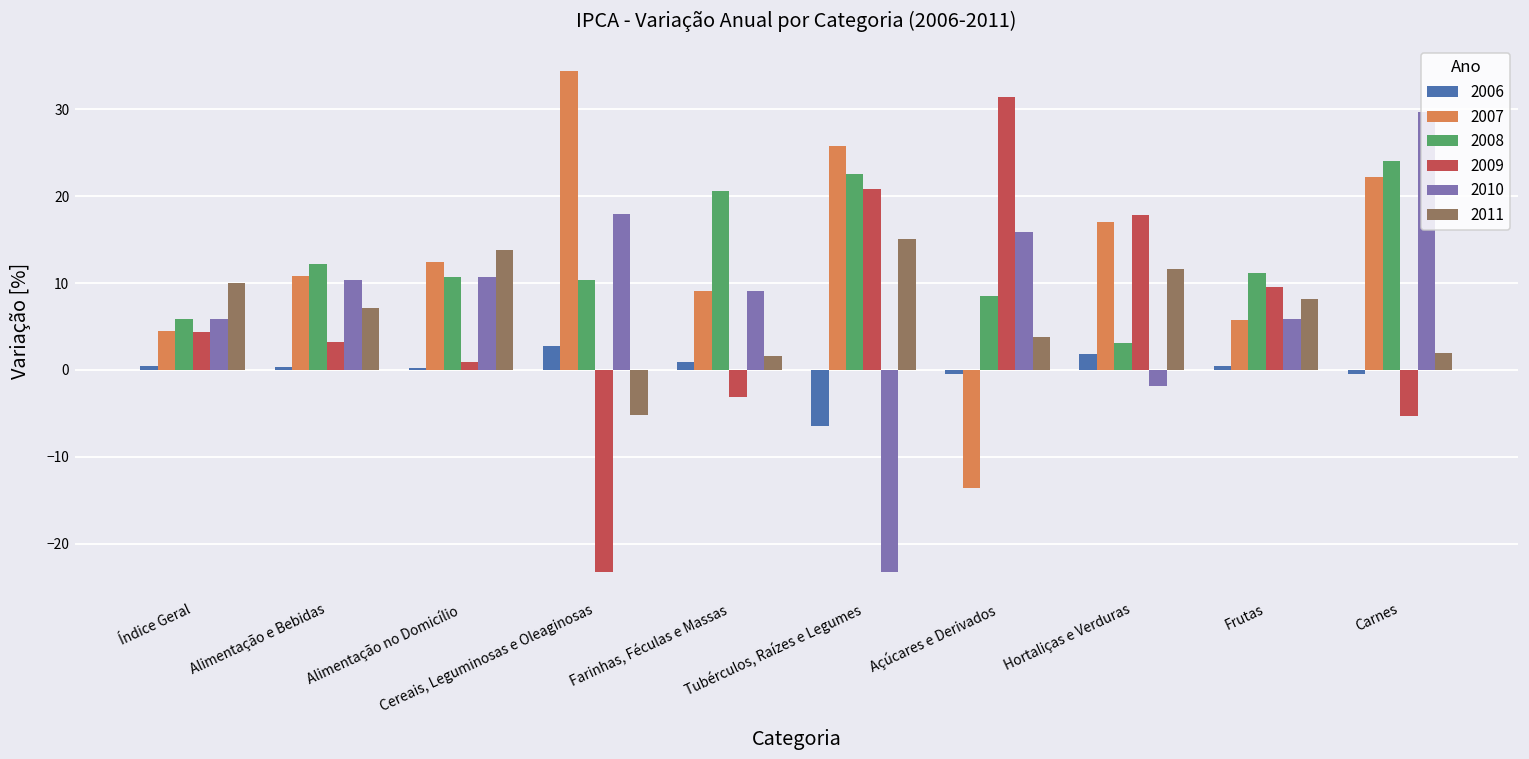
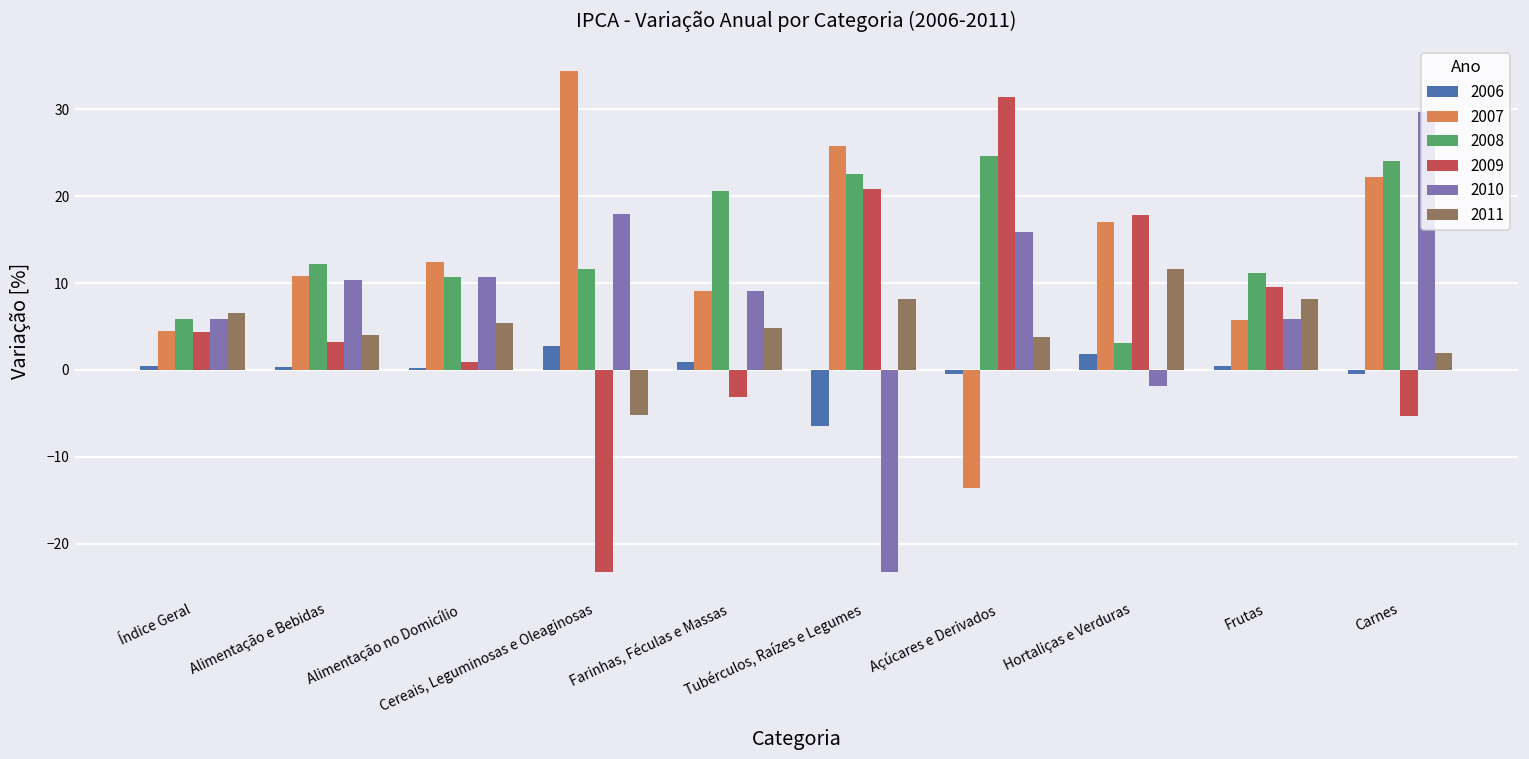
  {
    "2008": {
      "Índice Geral": 6,
      "Alimentação e Bebidas": 12,
      "Alimentação no Domicílio": 11,
-     "Cereais, Leguminosas e Oleaginosas": 10,
+     "Cereais, Leguminosas e Oleaginosas": 12,
      "Farinhas, Féculas e Massas": 21,
      "Tubérculos, Raízes e Legumes": 23,
-     "Açúcares e Derivados": 9,
+     "Açúcares e Derivados": 25,
      "Hortaliças e Verduras": 3,
      "Frutas": 11,
      "Carnes": 24
    },
    "2011": {
-     "Índice Geral": 10,
-     "Alimentação e Bebidas": 7,
-     "Alimentação no Domicílio": 14,
+     "Índice Geral": 7,
+     "Alimentação e Bebidas": 4,
+     "Alimentação no Domicílio": 5,
      "Cereais, Leguminosas e Oleaginosas": -5,
-     "Farinhas, Féculas e Massas": 2,
-     "Tubérculos, Raízes e Legumes": 15,
+     "Farinhas, Féculas e Massas": 5,
+     "Tubérculos, Raízes e Legumes": 8,
      "Açúcares e Derivados": 4,
      "Hortaliças e Verduras": 12,
      "Frutas": 8,
      "Carnes": 2
    }
  }
